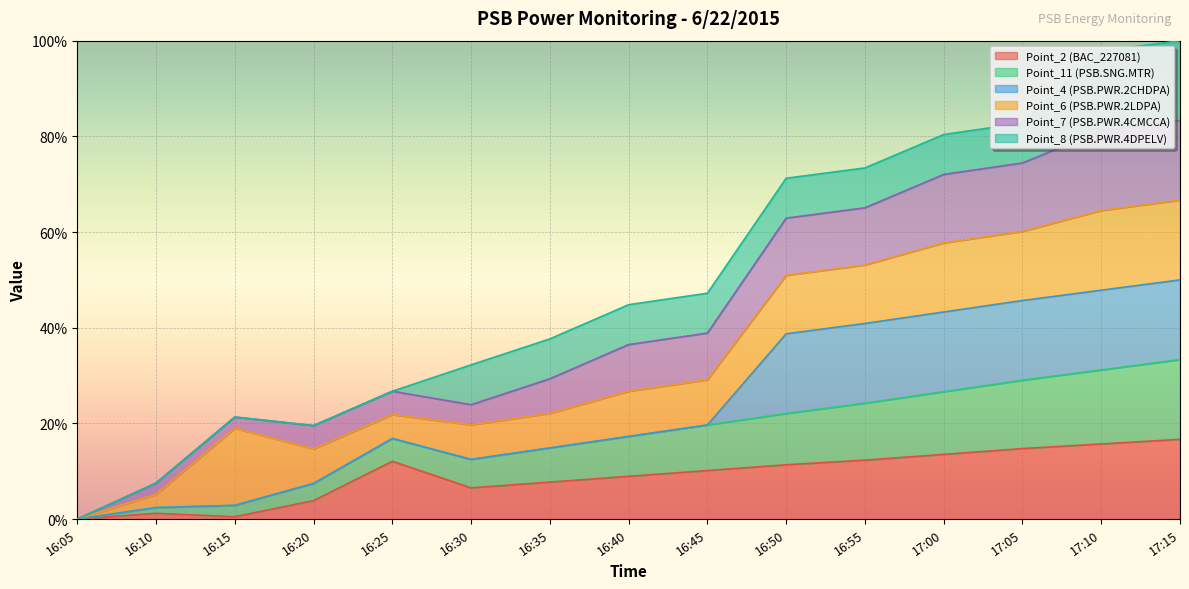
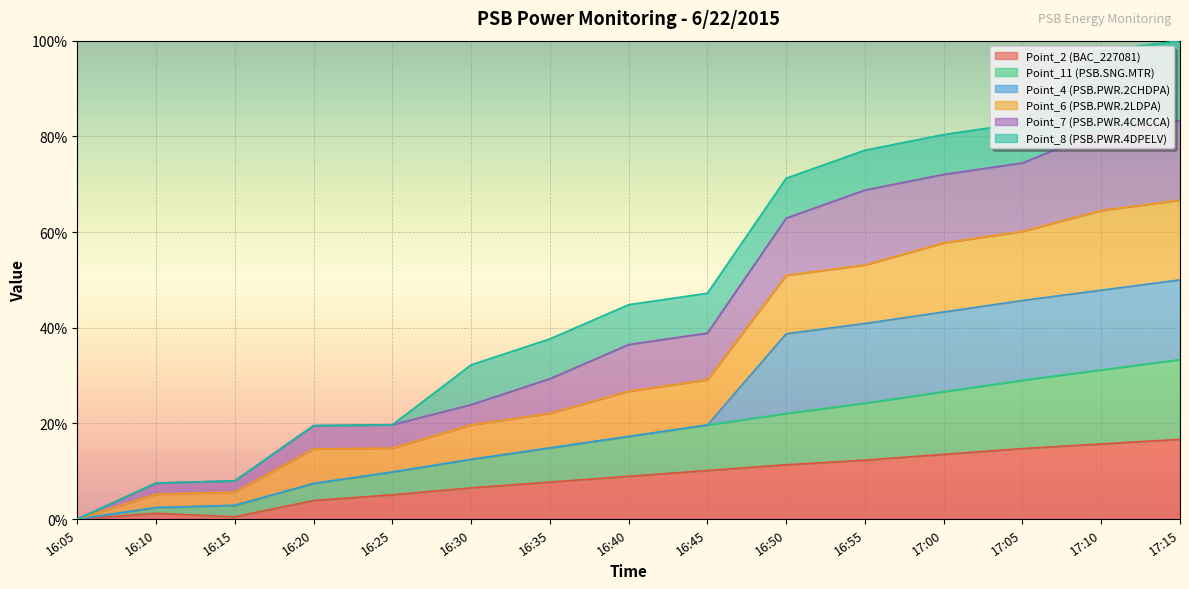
  {
    "Point_2 (BAC_227081)": {
      "16:10": "1%",
      "16:15": "0%",
      "16:20": "4%",
-     "16:25": "12%",
+     "16:25": "5%",
      "16:30": "7%",
      "16:35": "8%",
      "16:40": "9%",
      "16:45": "10%",
      "16:50": "11%",
      "16:55": "12%",
      "17:00": "14%",
      "17:05": "15%",
      "17:10": "16%",
      "17:15": "17%"
    },
    "Point_4 (PSB.PWR.2CHDPA)": {
      "16:50": "17%",
      "16:55": "17%",
      "17:00": "17%",
      "17:05": "17%",
      "17:10": "17%",
      "17:15": "17%"
    },
    "Point_6 (PSB.PWR.2LDPA)": {
      "16:10": "3%",
-     "16:15": "16%",
+     "16:15": "3%",
      "16:20": "7%",
      "16:25": "5%",
      "16:30": "7%",
      "16:35": "7%",
      "16:40": "9%",
      "16:45": "9%",
      "16:50": "12%",
      "16:55": "12%",
      "17:00": "14%",
      "17:05": "14%",
      "17:10": "17%",
      "17:15": "17%"
    },
    "Point_7 (PSB.PWR.4CMCCA)": {
      "16:30": "4%",
      "16:35": "7%",
      "16:40": "10%",
      "16:45": "10%",
      "16:50": "12%",
-     "16:55": "12%",
+     "16:55": "16%",
      "17:00": "14%",
      "17:05": "14%",
      "17:15": "17%"
    }
  }
